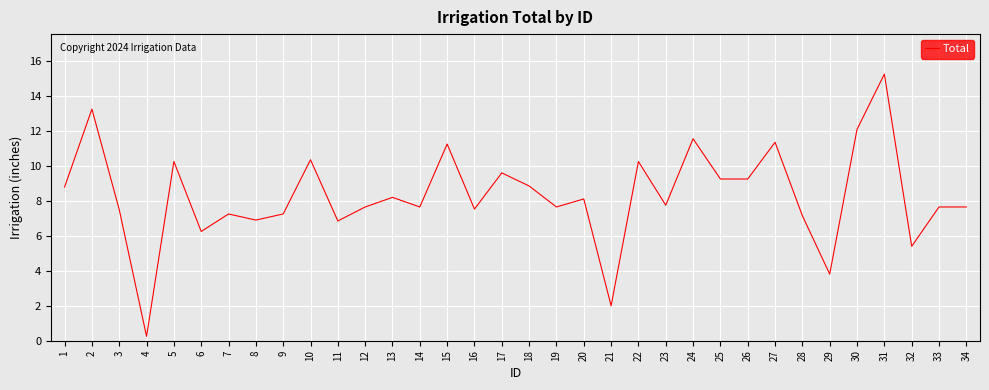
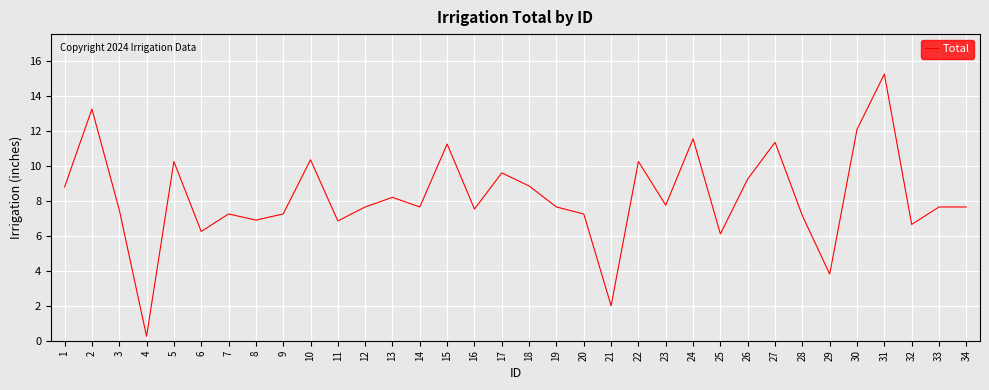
  {
    "1": 8.8,
    "2": 13.3,
    "3": 7.5,
    "4": 0.3,
    "5": 10.3,
    "6": 6.3,
    "7": 7.3,
    "8": 6.9,
    "9": 7.3,
    "10": 10.4,
    "11": 6.9,
    "12": 7.7,
    "13": 8.2,
    "14": 7.7,
    "15": 11.3,
    "16": 7.5,
    "17": 9.6,
    "18": 8.9,
    "19": 7.7,
-   "20": 8.1,
+   "20": 7.3,
    "21": 2.0,
    "22": 10.3,
    "23": 7.8,
    "24": 11.6,
-   "25": 9.3,
+   "25": 6.1,
    "26": 9.3,
    "27": 11.4,
    "28": 7.2,
    "29": 3.8,
    "30": 12.1,
    "31": 15.3,
-   "32": 5.4,
+   "32": 6.7,
    "33": 7.7,
    "34": 7.7
  }
